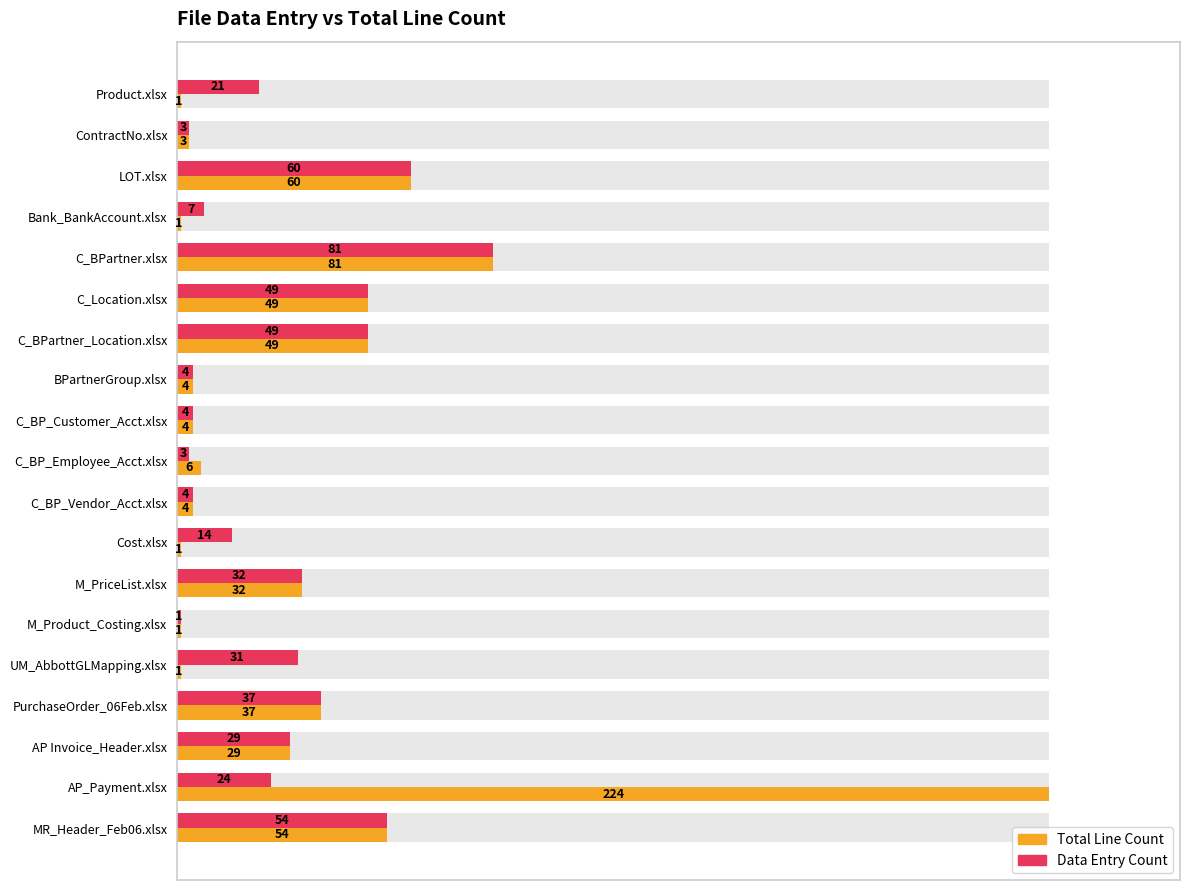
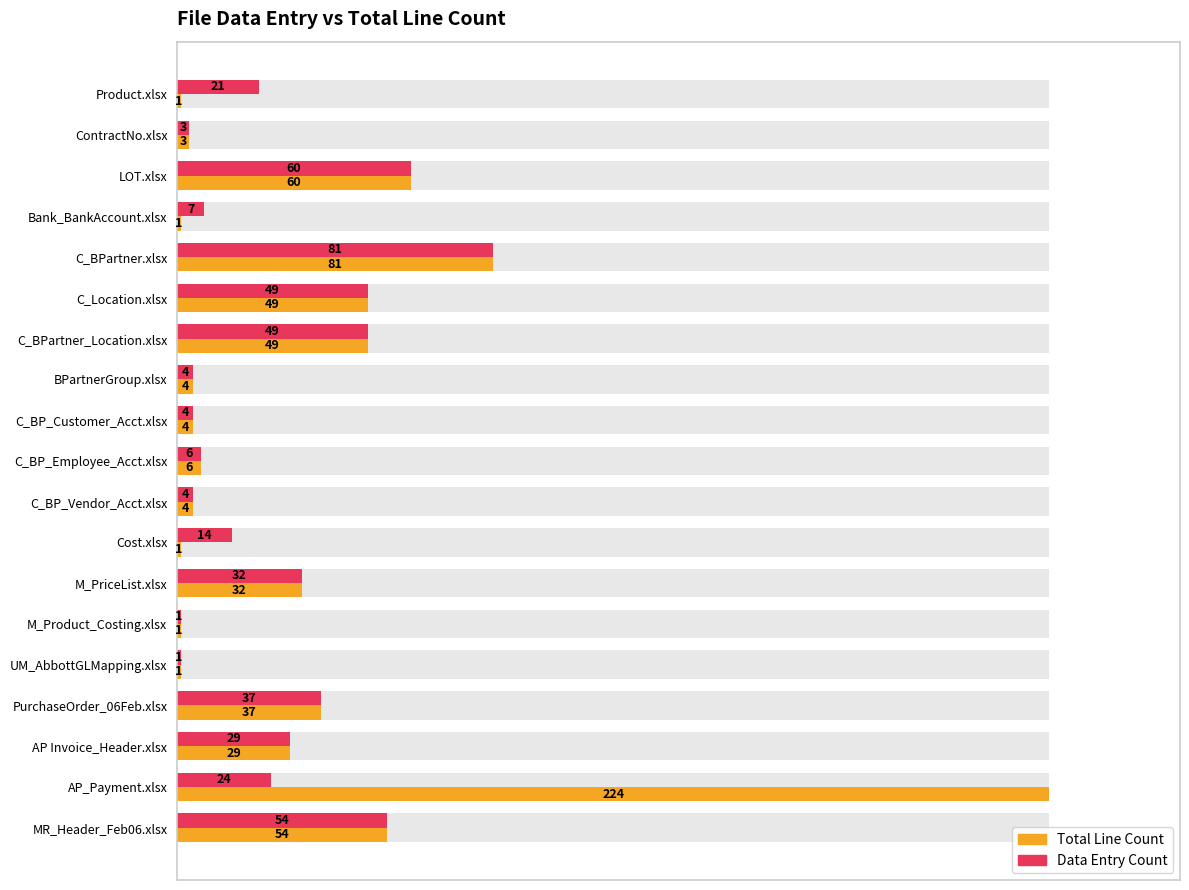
  {
    "Total Line Count": {
      "AP_Payment.xlsx": 224
    },
    "Data Entry Count": {
-     "C_BP_Employee_Acct.xlsx": 3,
-     "UM_AbbottGLMapping.xlsx": 31
+     "C_BP_Employee_Acct.xlsx": 6,
+     "UM_AbbottGLMapping.xlsx": 1
    }
  }
